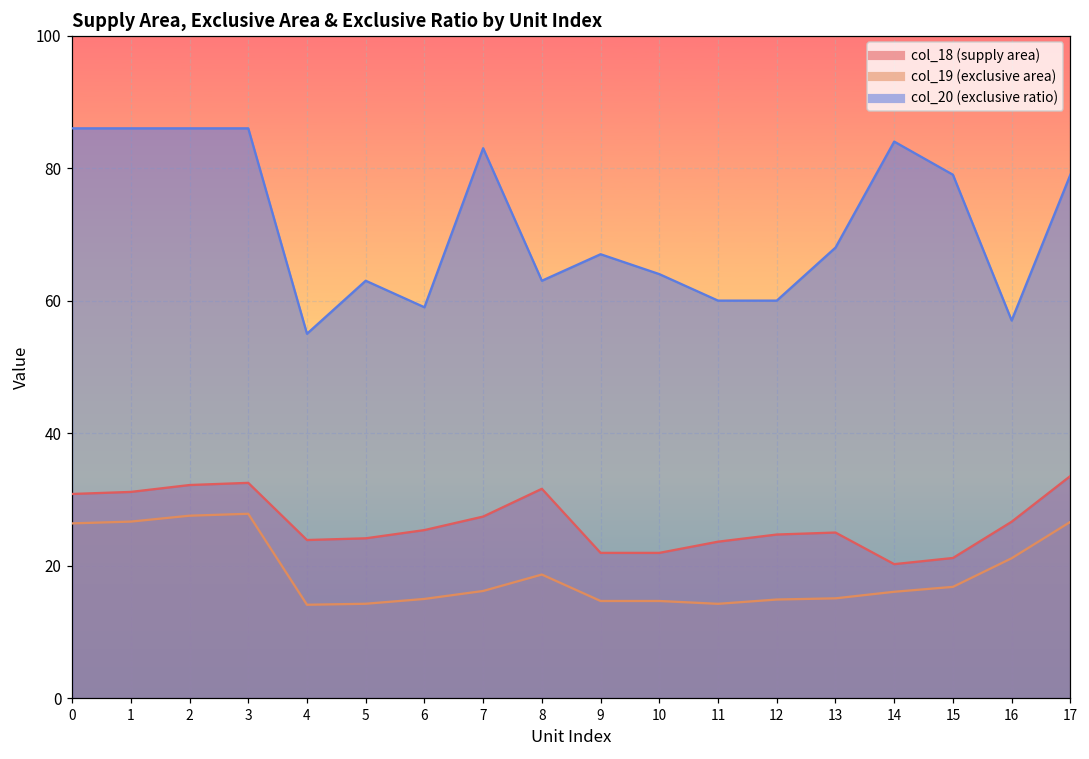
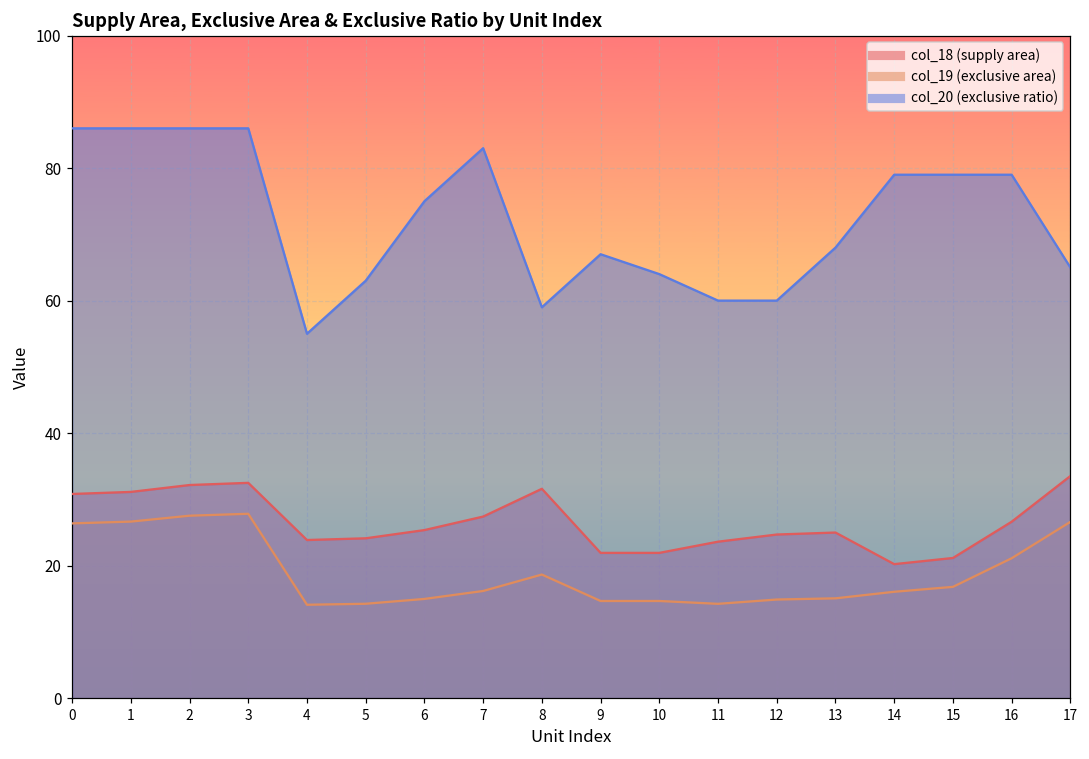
  {
    "col_20 (exclusive ratio)": {
      "0": 86,
      "1": 86,
      "2": 86,
      "3": 86,
      "4": 55,
      "5": 63,
-     "6": 59,
+     "6": 75,
      "7": 83,
-     "8": 63,
+     "8": 59,
      "9": 67,
      "10": 64,
      "11": 60,
      "12": 60,
      "13": 68,
-     "14": 84,
+     "14": 79,
      "15": 79,
-     "16": 57,
-     "17": 79
+     "16": 79,
+     "17": 65
    }
  }
